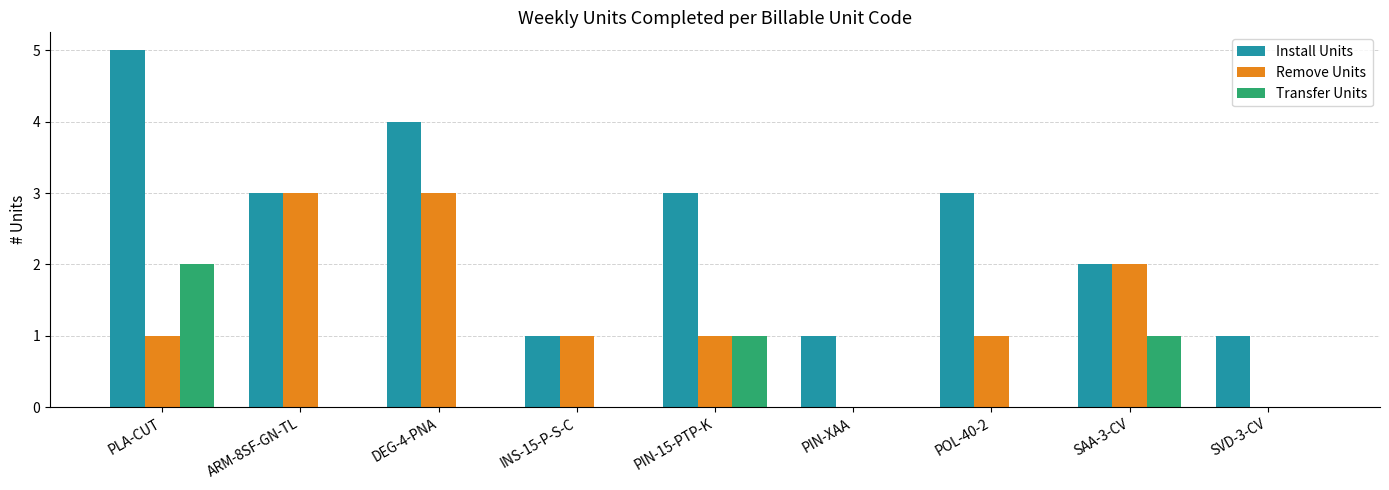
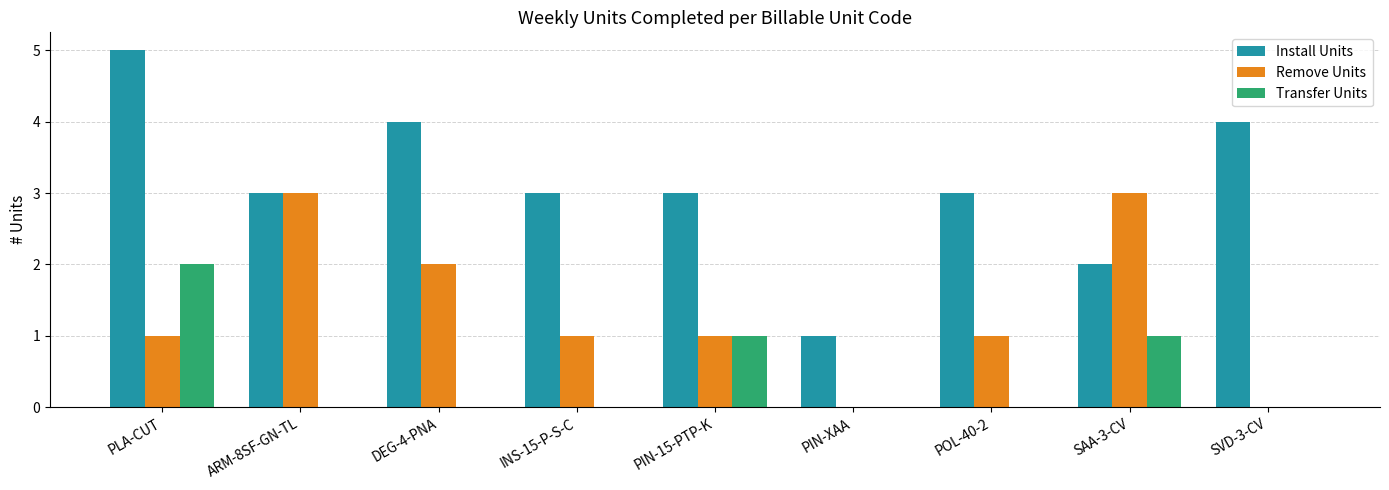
  {
    "Install Units": {
      "PLA-CUT": 5,
      "ARM-8SF-GN-TL": 3,
      "DEG-4-PNA": 4,
-     "INS-15-P-S-C": 1,
+     "INS-15-P-S-C": 3,
      "PIN-15-PTP-K": 3,
      "PIN-XAA": 1,
      "POL-40-2": 3,
      "SAA-3-CV": 2,
-     "SVD-3-CV": 1
+     "SVD-3-CV": 4
    },
    "Remove Units": {
      "PLA-CUT": 1,
      "ARM-8SF-GN-TL": 3,
-     "DEG-4-PNA": 3,
+     "DEG-4-PNA": 2,
      "INS-15-P-S-C": 1,
      "PIN-15-PTP-K": 1,
      "PIN-XAA": 0,
      "POL-40-2": 1,
-     "SAA-3-CV": 2,
+     "SAA-3-CV": 3,
      "SVD-3-CV": 0
    },
    "Transfer Units": {
      "PLA-CUT": 2,
      "ARM-8SF-GN-TL": 0,
      "DEG-4-PNA": 0,
      "INS-15-P-S-C": 0,
      "PIN-15-PTP-K": 1,
      "PIN-XAA": 0,
      "POL-40-2": 0,
      "SAA-3-CV": 1,
      "SVD-3-CV": 0
    }
  }
